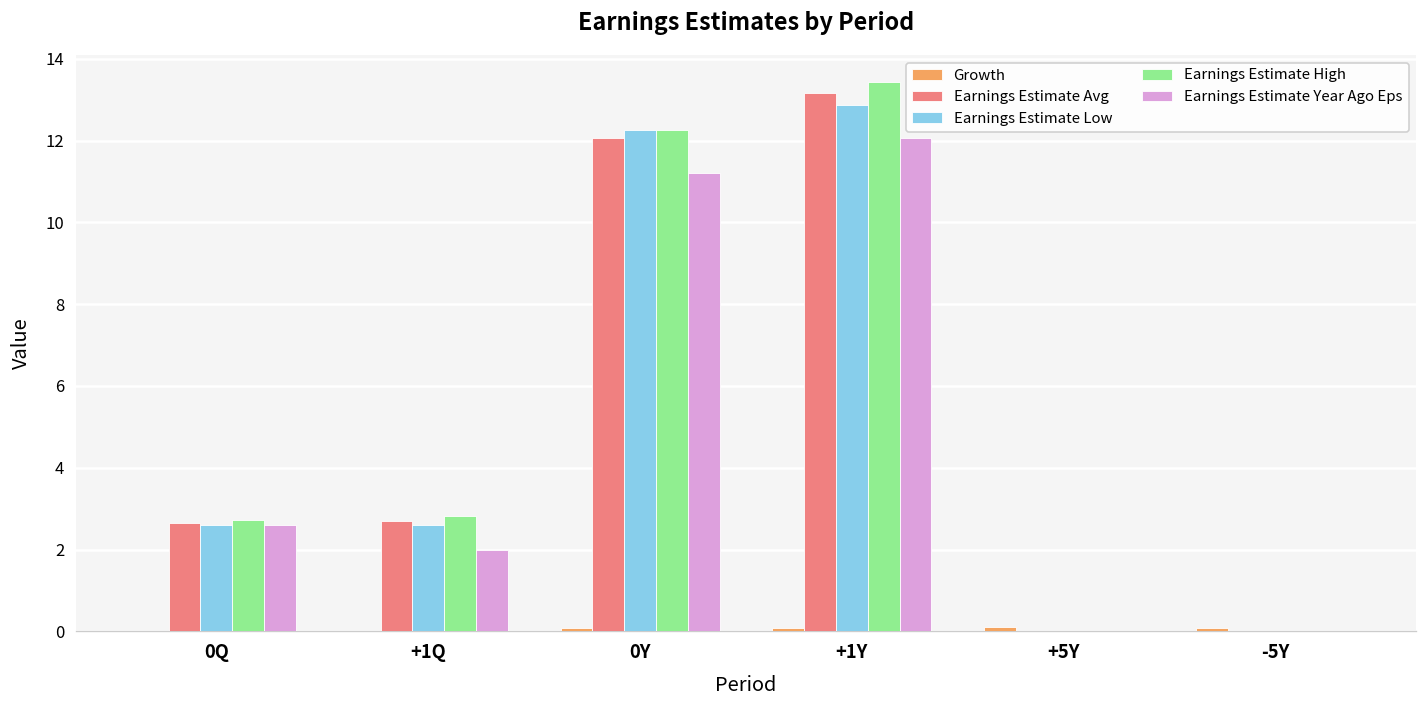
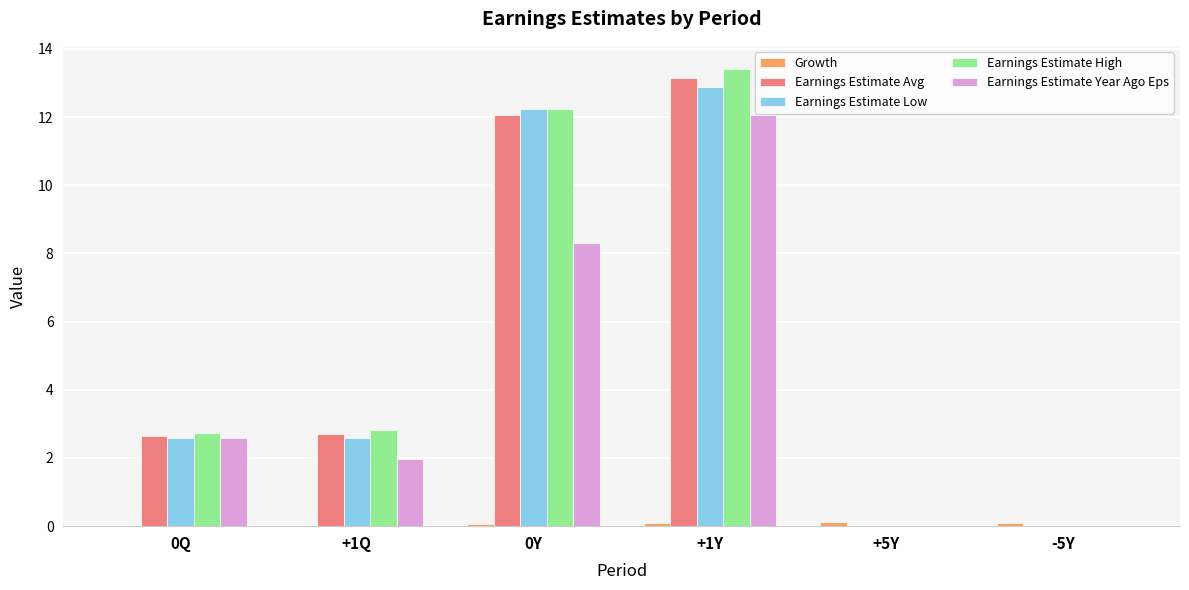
  {
    "Earnings Estimate Low": {
      "0Q": 2.6,
      "+1Q": 2.6,
      "0Y": 12.3,
      "+1Y": 12.9,
      "+5Y": 0.0,
      "-5Y": 0.0
    },
    "Earnings Estimate High": {
      "0Q": 2.7,
      "+1Q": 2.8,
      "0Y": 12.3,
      "+1Y": 13.4,
      "+5Y": 0.0,
      "-5Y": 0.0
    },
    "Earnings Estimate Year Ago Eps": {
      "0Q": 2.6,
      "+1Q": 2.0,
-     "0Y": 11.2,
+     "0Y": 8.3,
      "+1Y": 12.1,
      "+5Y": 0.0,
      "-5Y": 0.0
    }
  }
